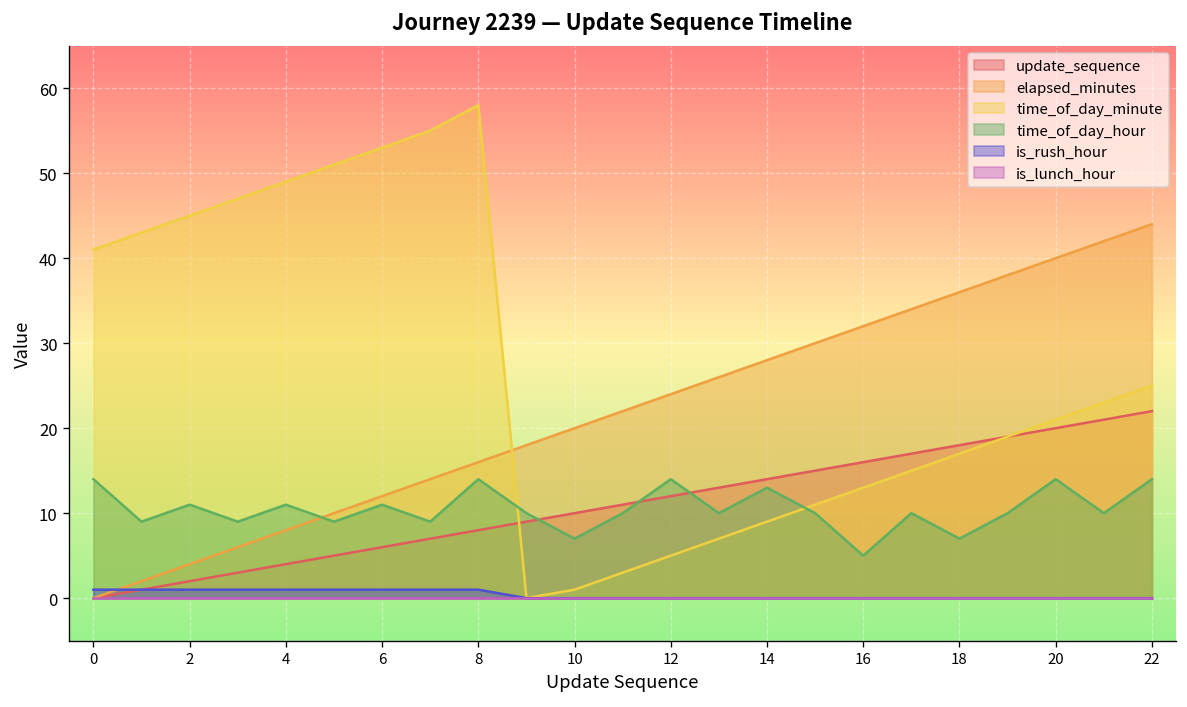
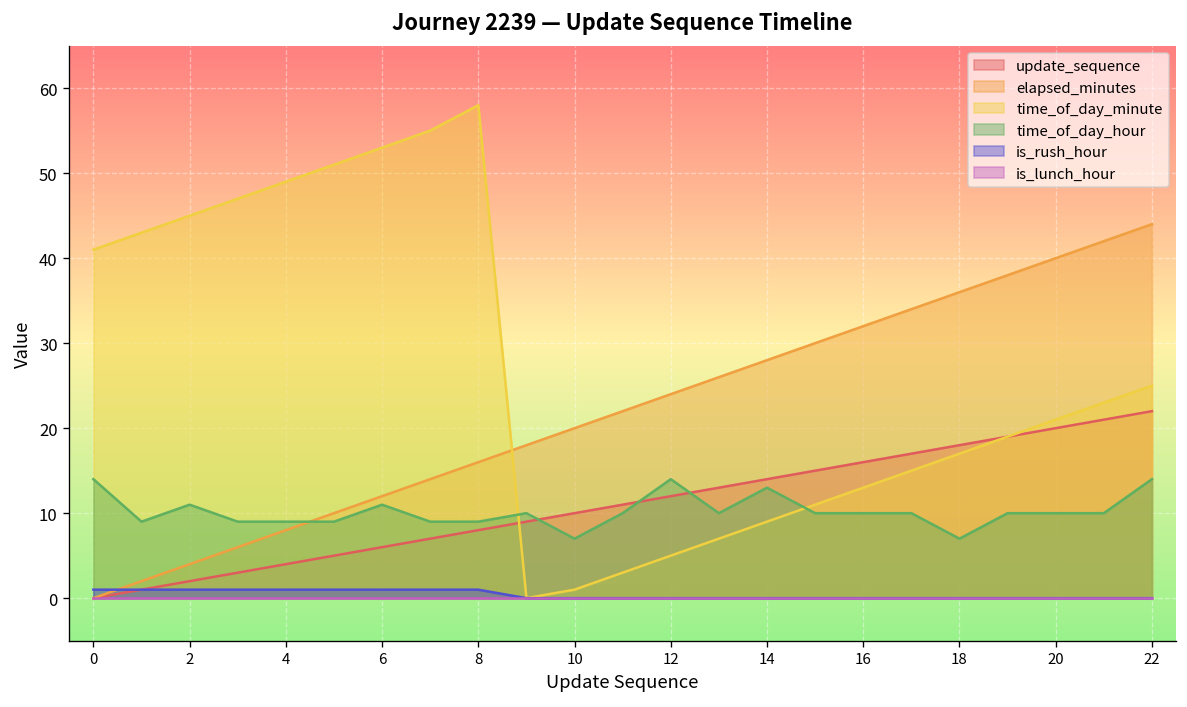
  {
    "time_of_day_hour": {
      "0": 14,
      "2": 11,
-     "4": 11,
+     "4": 9,
      "6": 11,
-     "8": 14,
+     "8": 9,
      "10": 7,
      "12": 14,
      "14": 13,
-     "16": 5,
+     "16": 10,
      "18": 7,
-     "20": 14,
+     "20": 10,
      "22": 14
    },
    "is_rush_hour": {
      "0": 1,
      "2": 1,
      "4": 1,
      "6": 1,
      "8": 1
    },
    "is_lunch_hour": {
      "2": 0,
      "4": 0,
      "6": 0,
      "8": 0
    }
  }
